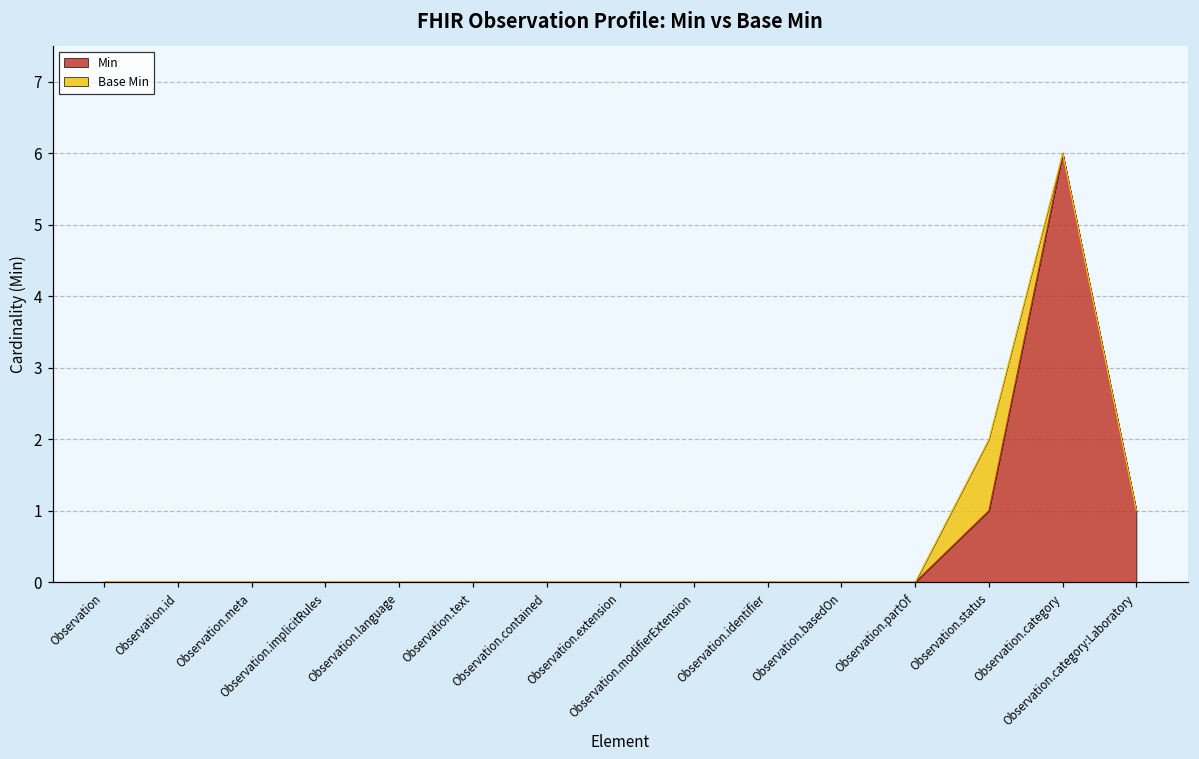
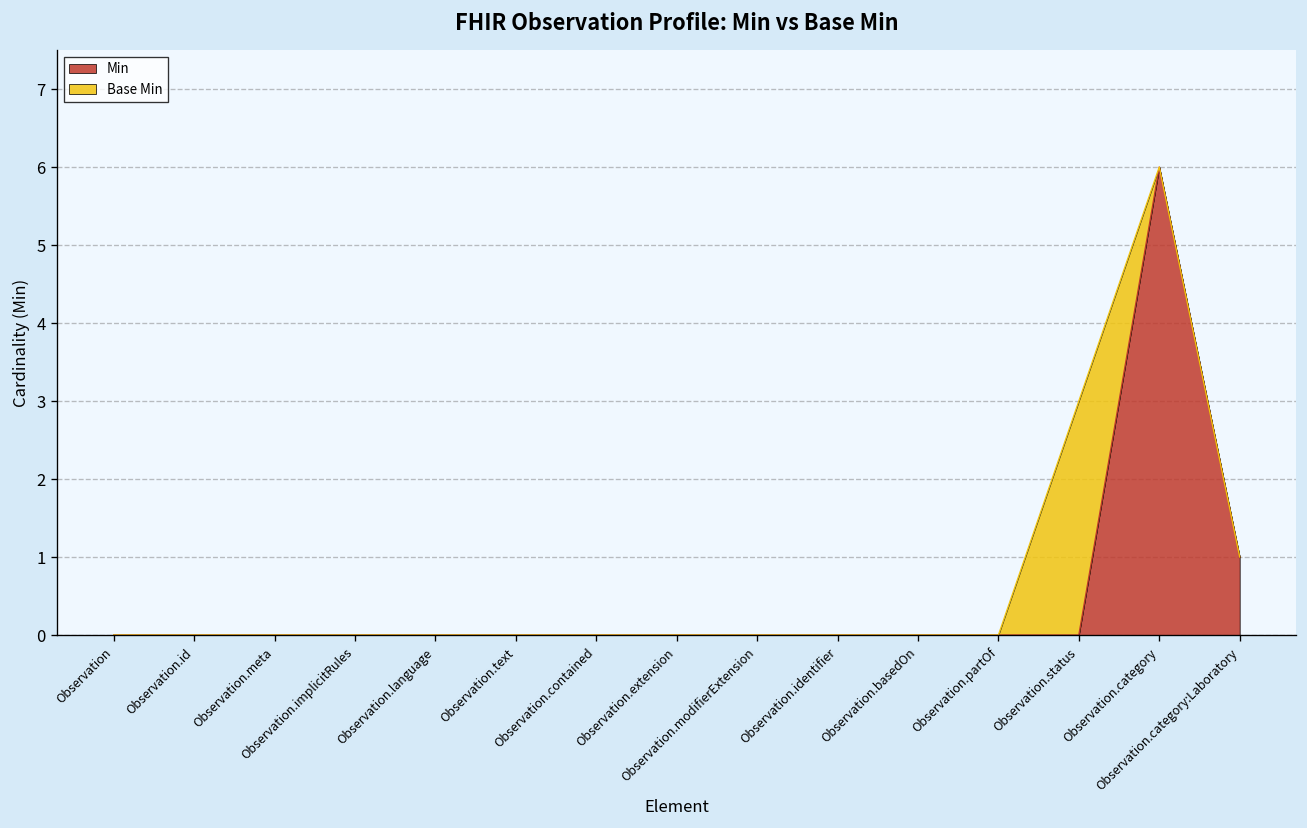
  {
    "Min": {
-     "Observation.status": 1
+     "Observation.status": 0
    },
    "Base Min": {
-     "Observation.status": 1
+     "Observation.status": 3
    }
  }
